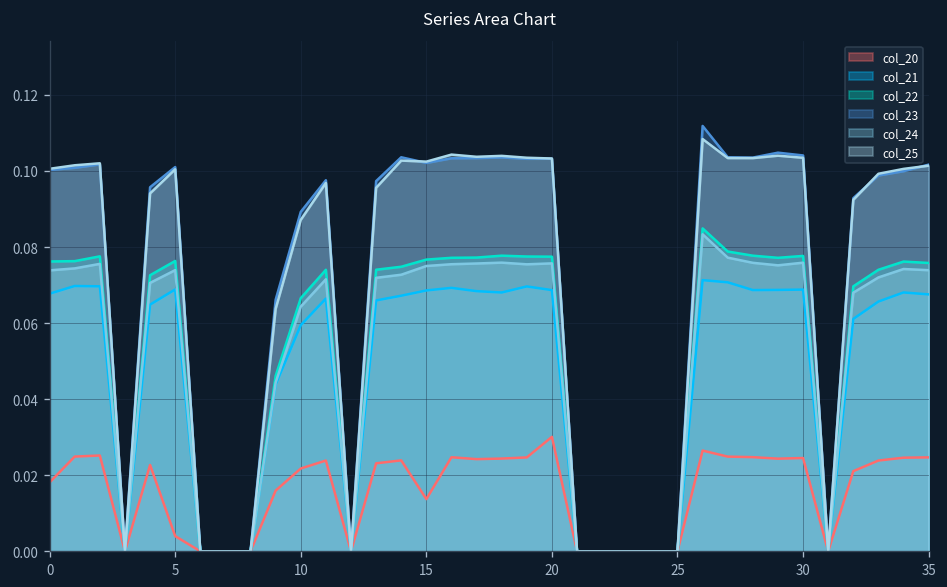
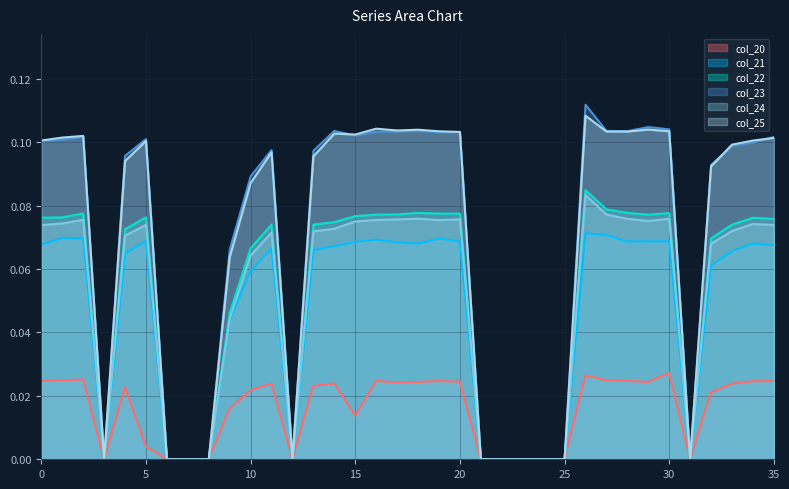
  {
    "col_20": {
-     "0": 0.018,
+     "0": 0.025,
      "5": 0.004,
      "10": 0.022,
      "15": 0.014,
-     "20": 0.030,
-     "30": 0.025,
+     "20": 0.024,
+     "30": 0.027,
      "35": 0.025
    }
  }
